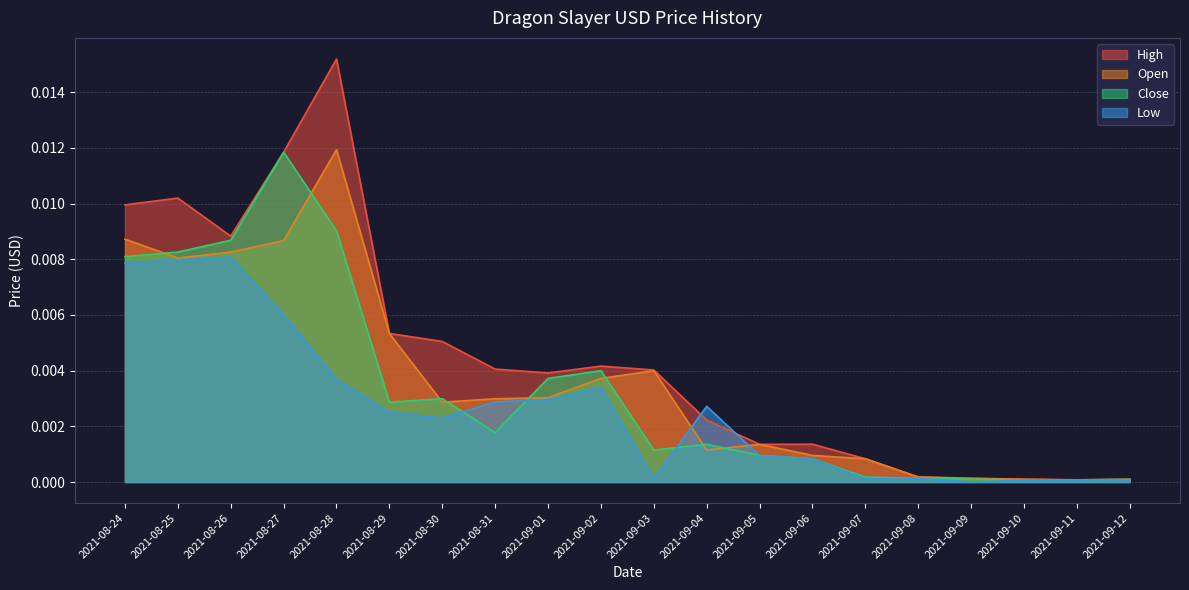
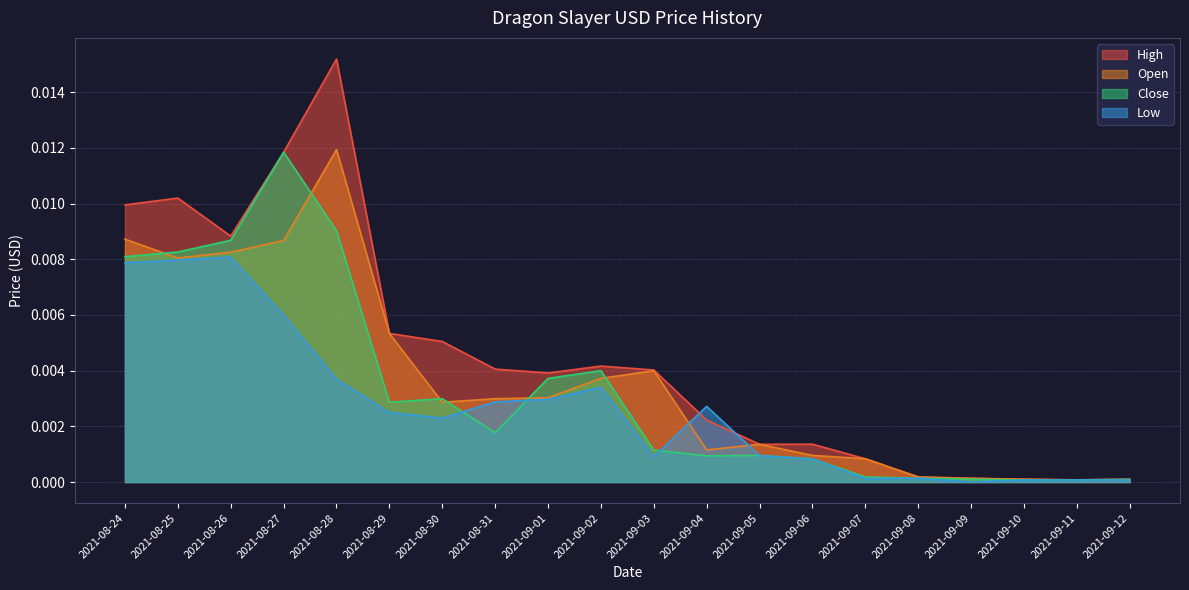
  {
    "Close": {
      "2021-08-24": 0.0081,
      "2021-08-25": 0.0083,
      "2021-08-26": 0.0087,
      "2021-08-28": 0.0090,
      "2021-08-29": 0.0029,
      "2021-08-30": 0.0030,
      "2021-08-31": 0.0018,
      "2021-09-01": 0.0037,
      "2021-09-02": 0.0040,
      "2021-09-03": 0.0011,
-     "2021-09-04": 0.0014
+     "2021-09-04": 0.0009
    },
    "Low": {
      "2021-08-24": 0.0079,
      "2021-08-26": 0.0081,
      "2021-08-27": 0.0060,
      "2021-08-28": 0.0037,
      "2021-08-29": 0.0025,
      "2021-08-30": 0.0023,
      "2021-08-31": 0.0029,
      "2021-09-02": 0.0034,
-     "2021-09-03": 0.0001,
+     "2021-09-03": 0.0009,
      "2021-09-04": 0.0027,
      "2021-09-09": 0.0000
    }
  }
